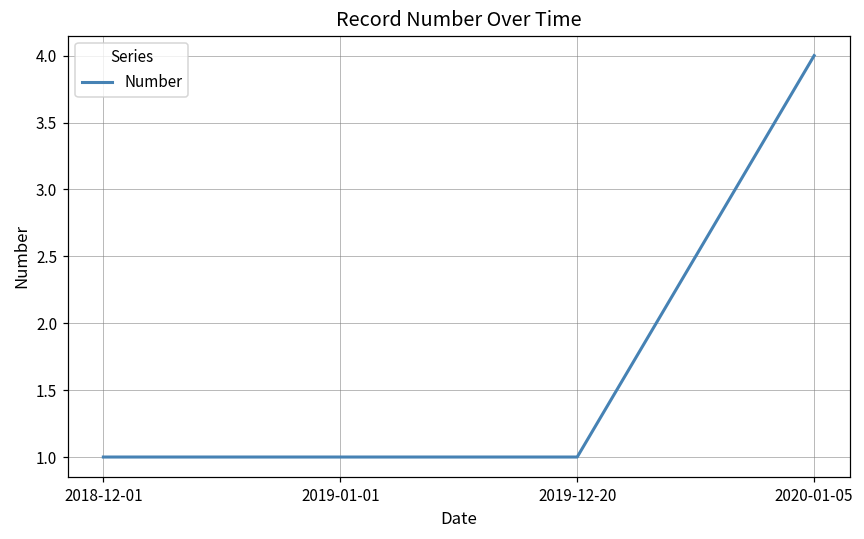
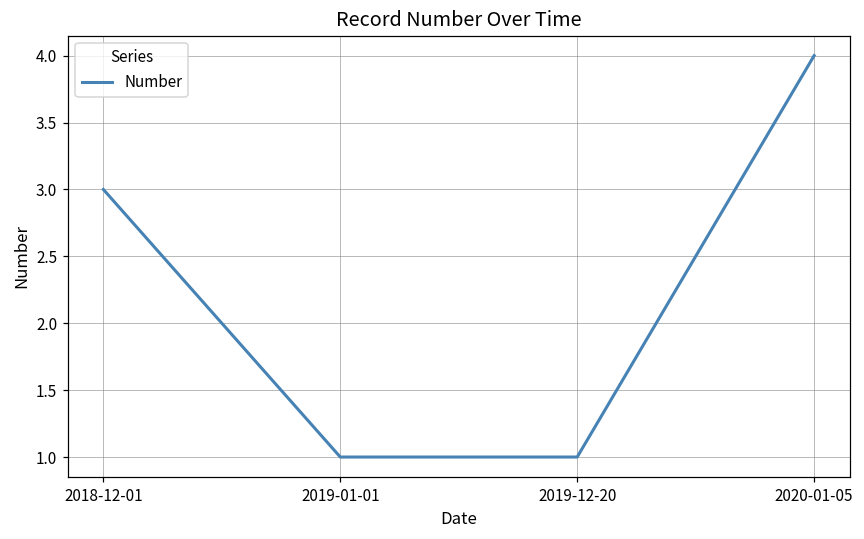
  {
-   "2018-12-01": 1,
+   "2018-12-01": 3,
    "2019-01-01": 1,
    "2019-12-20": 1,
    "2020-01-05": 4
  }
